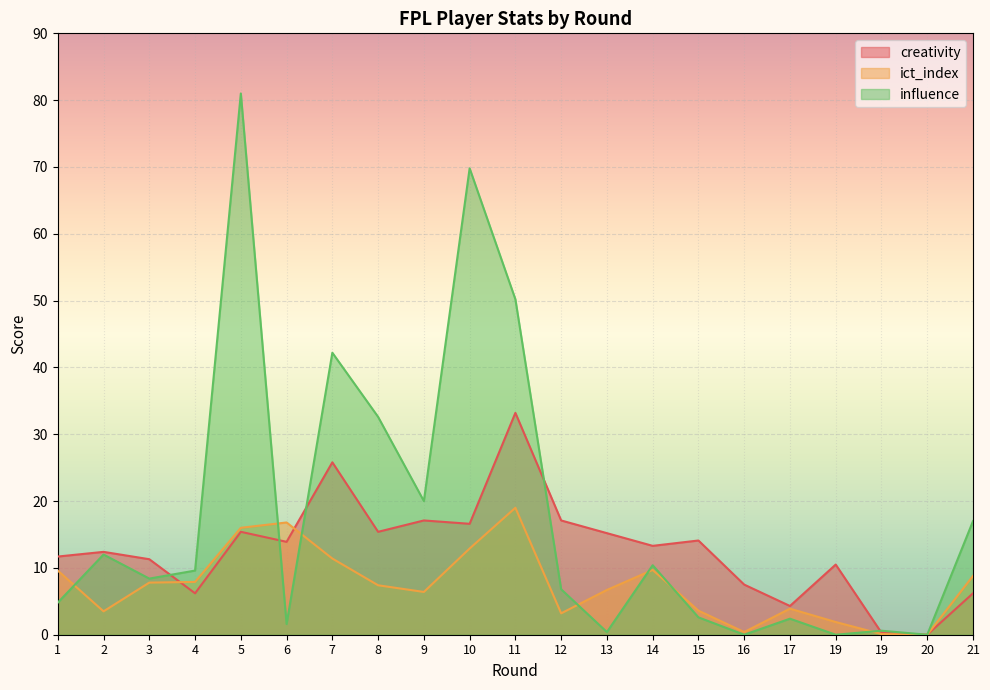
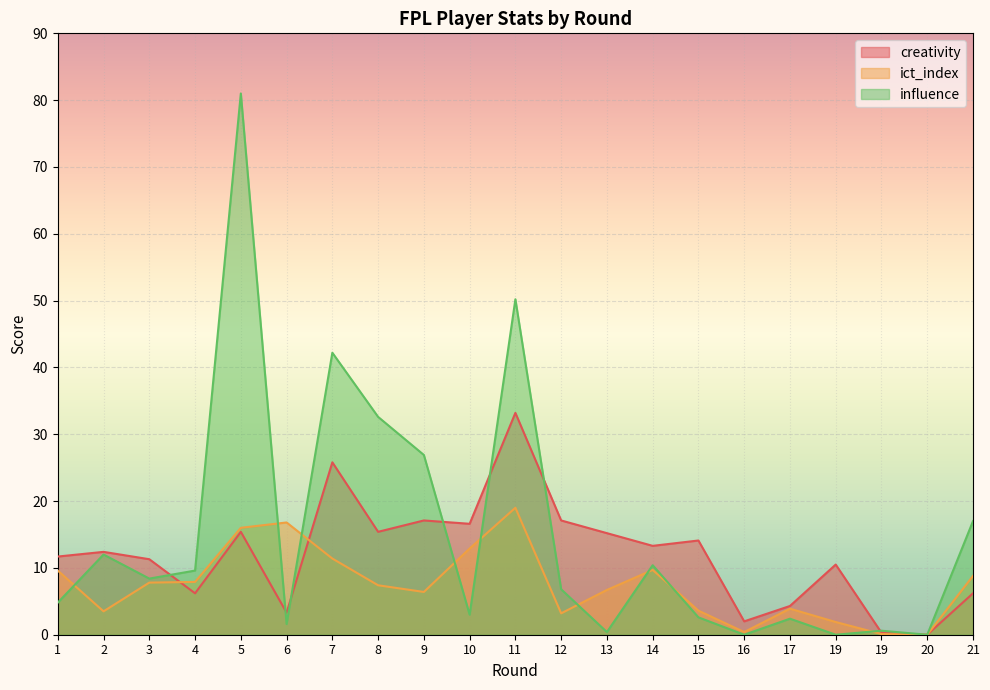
  {
    "creativity": {
      "1": 12,
      "2": 12,
      "3": 11,
      "4": 6,
      "5": 15,
-     "6": 14,
+     "6": 3,
      "7": 26,
      "8": 15,
      "9": 17,
      "10": 17,
      "11": 33,
      "12": 17,
      "13": 15,
      "14": 13,
      "15": 14,
-     "16": 8,
+     "16": 2,
      "17": 4,
      "21": 6
    },
    "ict_index": {
      "1": 10,
      "2": 4,
      "3": 8,
      "4": 8,
      "5": 16,
      "6": 17,
      "7": 11,
      "8": 7,
      "9": 6,
      "10": 13,
      "11": 19,
      "12": 3,
      "13": 7,
      "14": 10,
      "15": 4,
      "16": 0,
      "17": 4,
      "21": 9
    },
    "influence": {
      "1": 5,
      "2": 12,
      "3": 8,
      "4": 10,
      "5": 81,
      "6": 2,
      "7": 42,
      "8": 33,
-     "9": 20,
-     "10": 70,
+     "9": 27,
+     "10": 3,
      "11": 50,
      "12": 7,
      "13": 0,
      "14": 10,
      "15": 3,
      "16": 0,
      "17": 2,
      "21": 17
    }
  }
